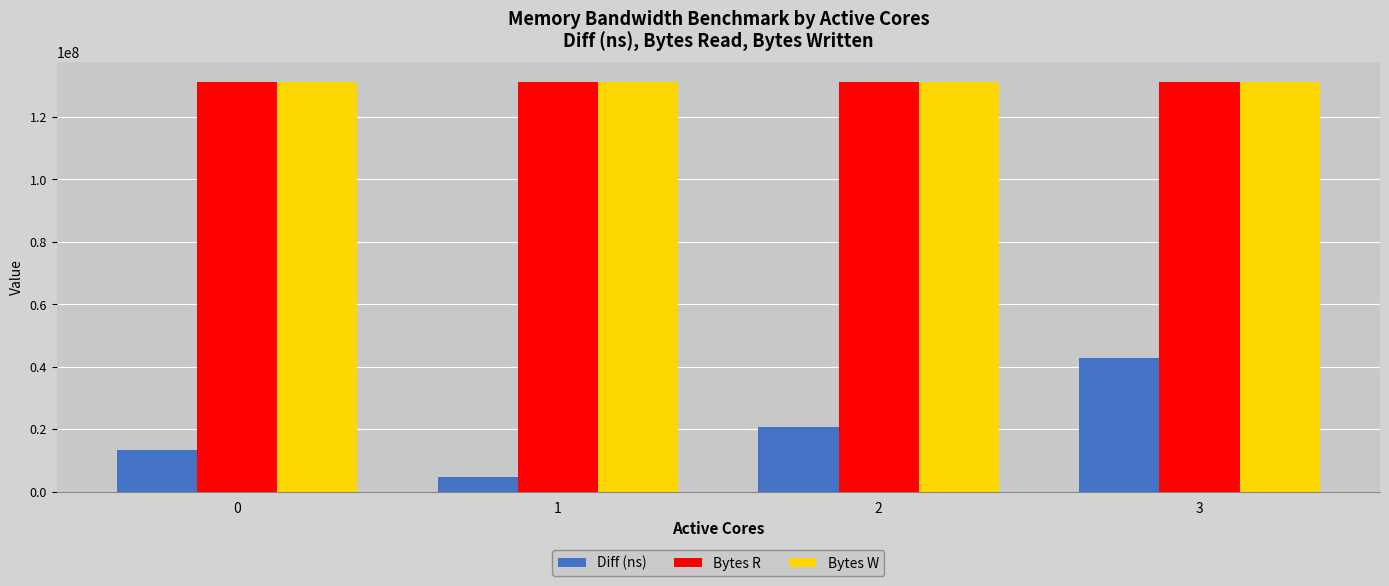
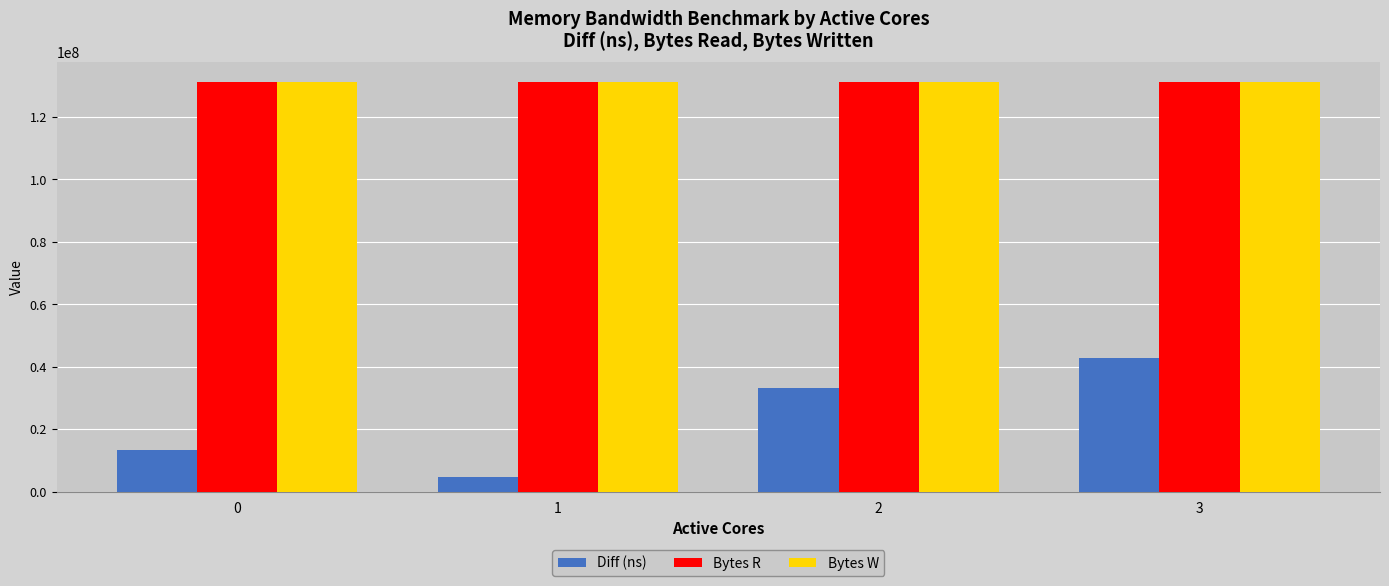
  {
    "Diff (ns)": {
      "0": 13000000,
      "1": 5000000,
-     "2": 21000000,
+     "2": 33000000,
      "3": 43000000
    },
    "Bytes R": {
      "0": 131000000,
      "1": 131000000,
      "2": 131000000,
      "3": 131000000
    },
    "Bytes W": {
      "0": 131000000,
      "1": 131000000,
      "2": 131000000,
      "3": 131000000
    }
  }
